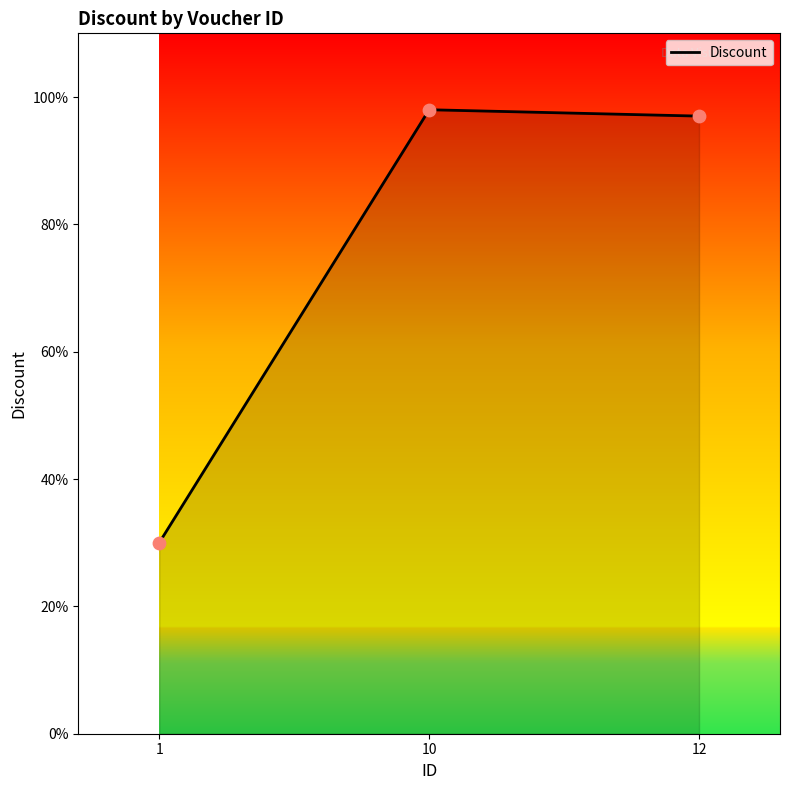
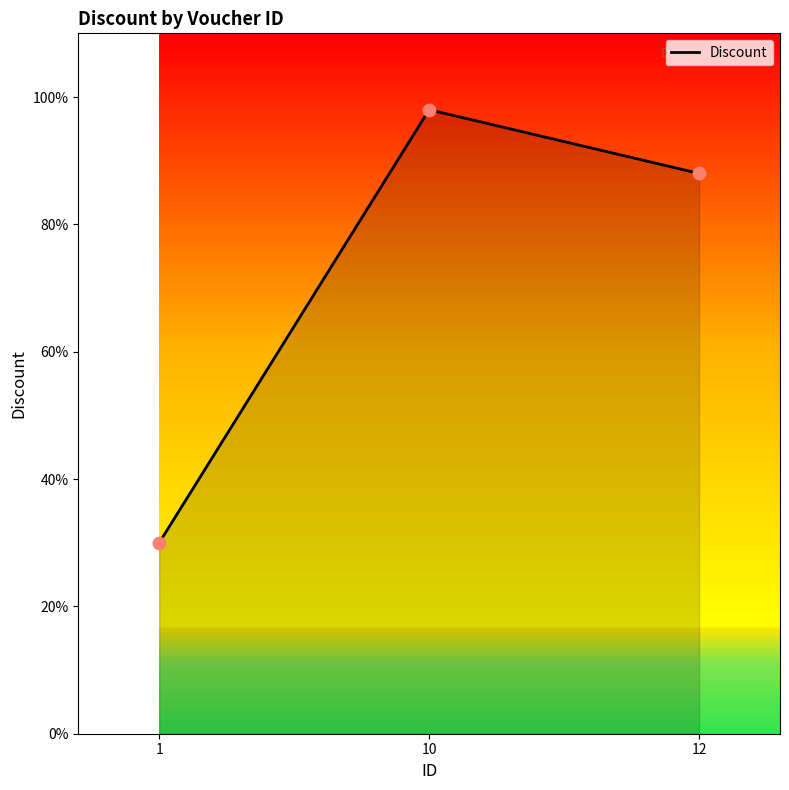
  {
    "1": "30%",
    "10": "98%",
-   "12": "97%"
+   "12": "88%"
  }
